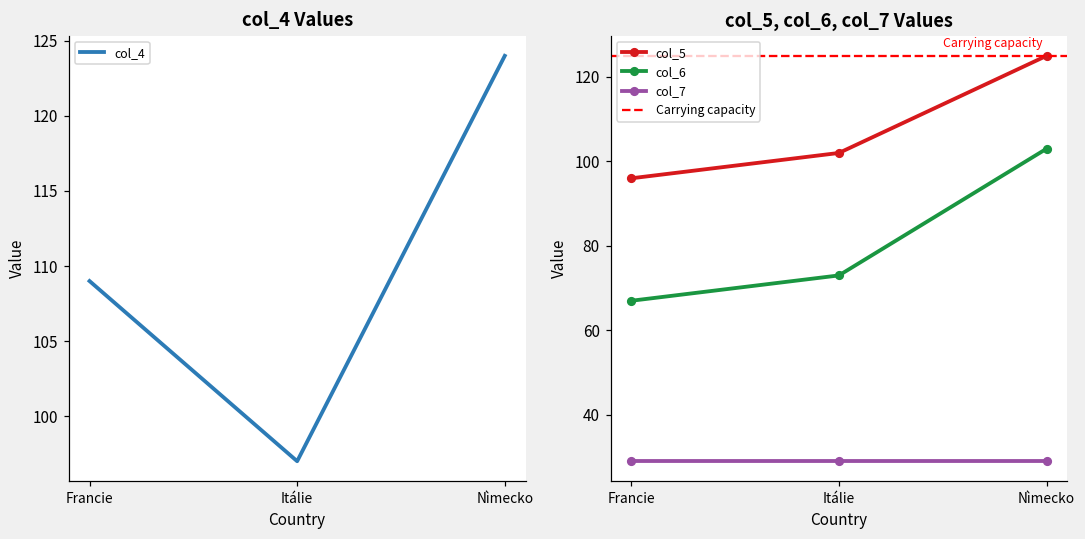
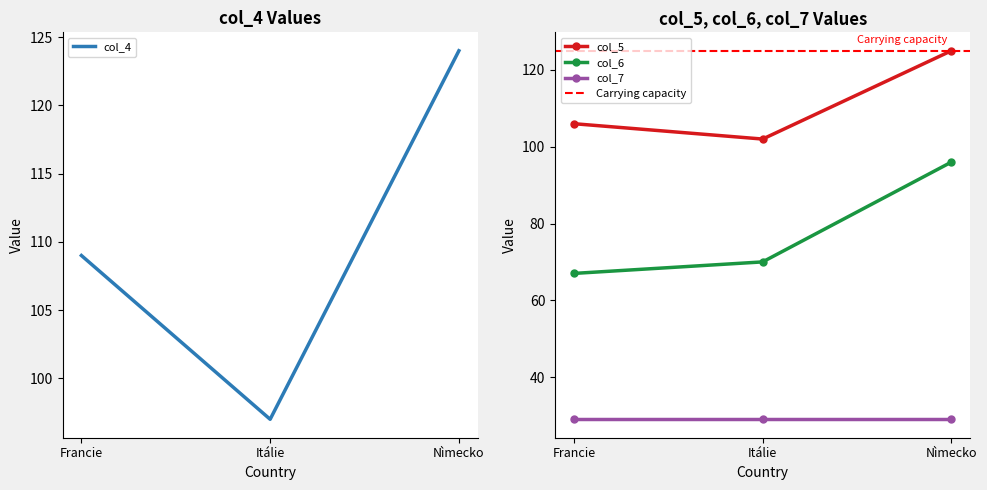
  {
    "col_4 Values": {
      "Francie": 109.0,
      "Itálie": 97.0,
      "Nìmecko": 124.0
    },
    "col_5, col_6, col_7 Values": {
      "col_5": {
-       "Francie": 96,
+       "Francie": 106,
        "Itálie": 102,
        "Nìmecko": 125
      },
      "col_6": {
        "Francie": 67,
-       "Itálie": 73,
-       "Nìmecko": 103
+       "Itálie": 70,
+       "Nìmecko": 96
      },
      "col_7": {
        "Francie": 29,
        "Itálie": 29,
        "Nìmecko": 29
      }
    }
  }
